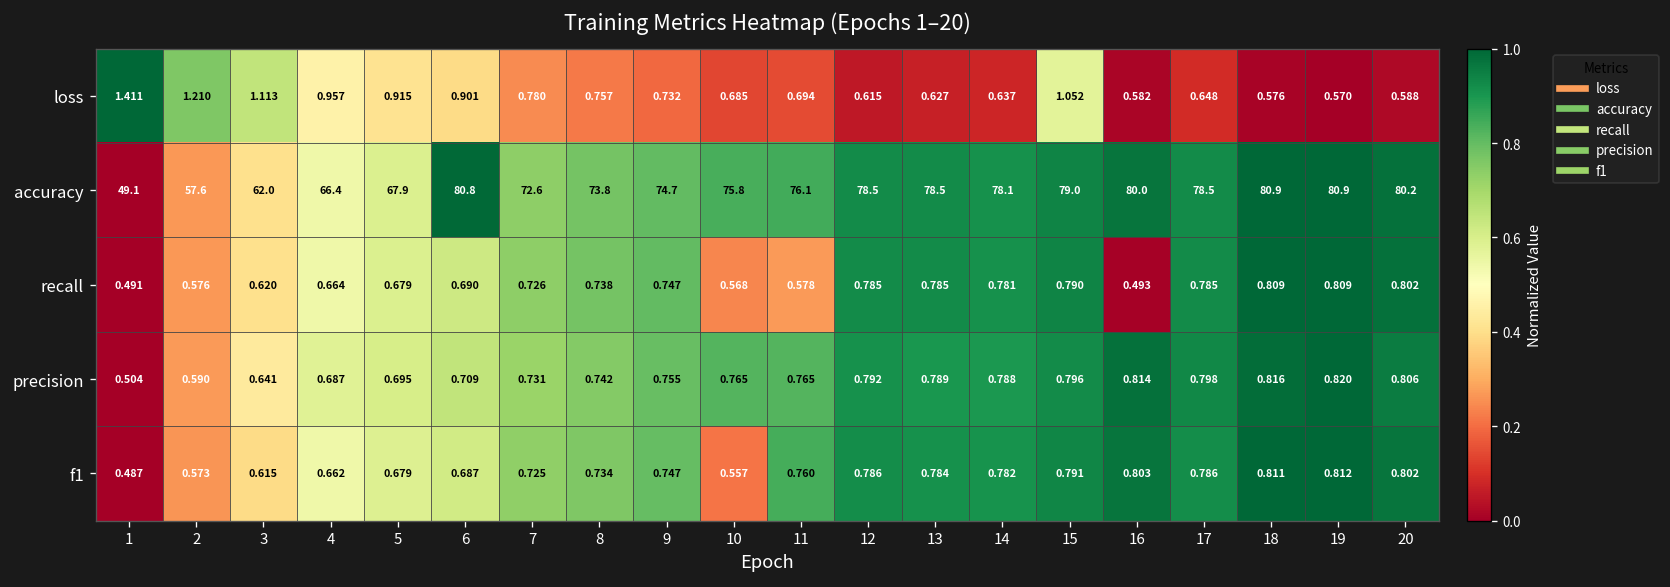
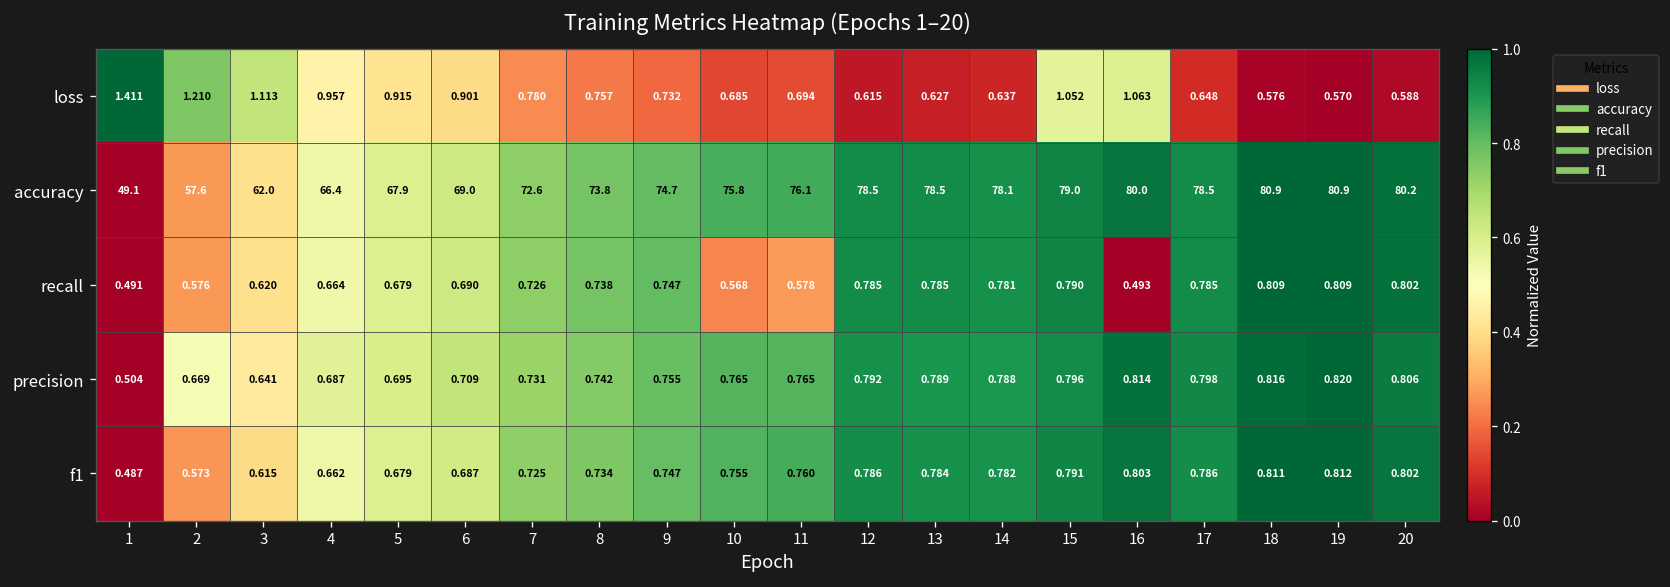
  {
    "loss": {
      "1": 1.411,
      "2": 1.210,
      "3": 1.113,
      "4": 0.957,
      "5": 0.915,
      "6": 0.901,
      "7": 0.780,
      "8": 0.757,
      "9": 0.732,
      "10": 0.685,
      "11": 0.694,
      "12": 0.615,
      "13": 0.627,
      "14": 0.637,
      "15": 1.052,
-     "16": 0.582,
+     "16": 1.063,
      "17": 0.648,
      "18": 0.576,
      "19": 0.570,
      "20": 0.588
    },
    "accuracy": {
      "1": 49.1,
      "2": 57.6,
      "3": 62.0,
      "4": 66.4,
      "5": 67.9,
-     "6": 80.8,
+     "6": 69.0,
      "7": 72.6,
      "8": 73.8,
      "9": 74.7,
      "10": 75.8,
      "11": 76.1,
      "12": 78.5,
      "13": 78.5,
      "14": 78.1,
      "15": 79.0,
      "16": 80.0,
      "17": 78.5,
      "18": 80.9,
      "19": 80.9,
      "20": 80.2
    },
    "recall": {
      "1": 0.491,
      "2": 0.576,
      "3": 0.620,
      "4": 0.664,
      "5": 0.679,
      "6": 0.690,
      "7": 0.726,
      "8": 0.738,
      "9": 0.747,
      "10": 0.568,
      "11": 0.578,
      "12": 0.785,
      "13": 0.785,
      "14": 0.781,
      "15": 0.790,
      "16": 0.493,
      "17": 0.785,
      "18": 0.809,
      "19": 0.809,
      "20": 0.802
    },
    "precision": {
      "1": 0.504,
-     "2": 0.590,
+     "2": 0.669,
      "3": 0.641,
      "4": 0.687,
      "5": 0.695,
      "6": 0.709,
      "7": 0.731,
      "8": 0.742,
      "9": 0.755,
      "10": 0.765,
      "11": 0.765,
      "12": 0.792,
      "13": 0.789,
      "14": 0.788,
      "15": 0.796,
      "16": 0.814,
      "17": 0.798,
      "18": 0.816,
      "19": 0.820,
      "20": 0.806
    },
    "f1": {
      "1": 0.487,
      "2": 0.573,
      "3": 0.615,
      "4": 0.662,
      "5": 0.679,
      "6": 0.687,
      "7": 0.725,
      "8": 0.734,
      "9": 0.747,
-     "10": 0.557,
+     "10": 0.755,
      "11": 0.760,
      "12": 0.786,
      "13": 0.784,
      "14": 0.782,
      "15": 0.791,
      "16": 0.803,
      "17": 0.786,
      "18": 0.811,
      "19": 0.812,
      "20": 0.802
    }
  }
